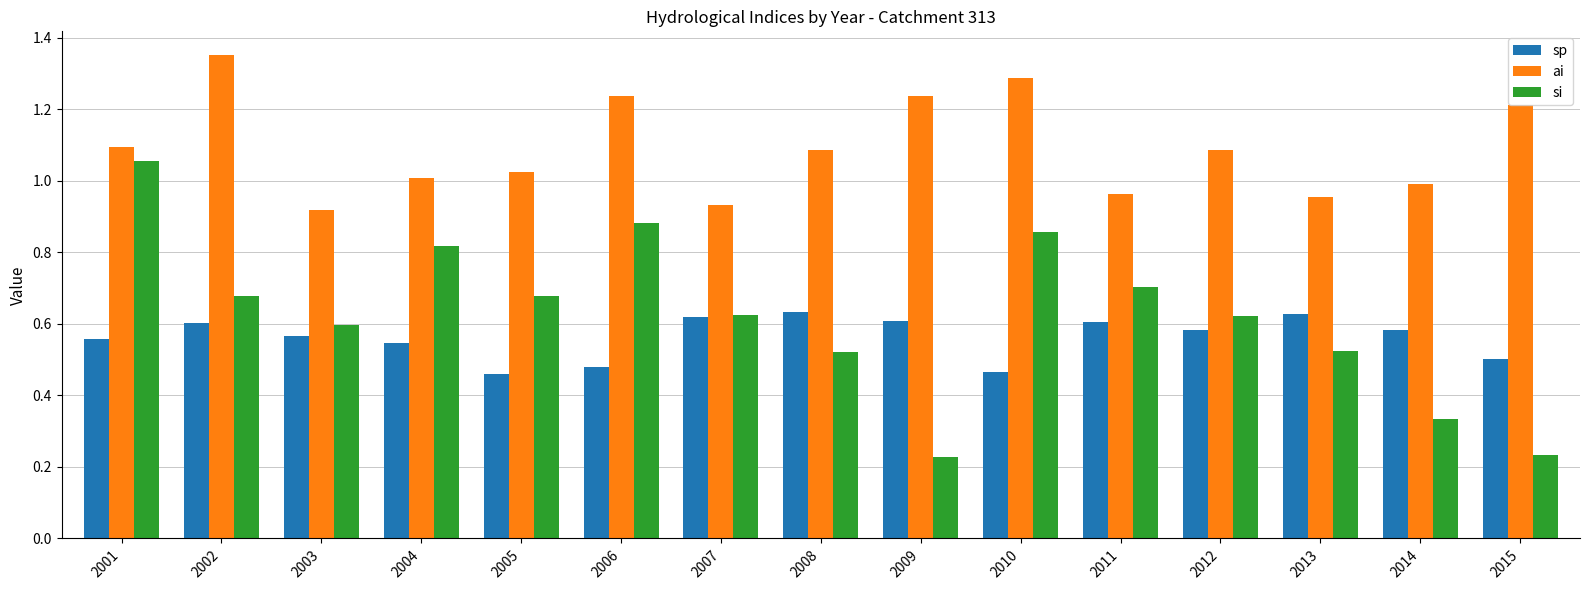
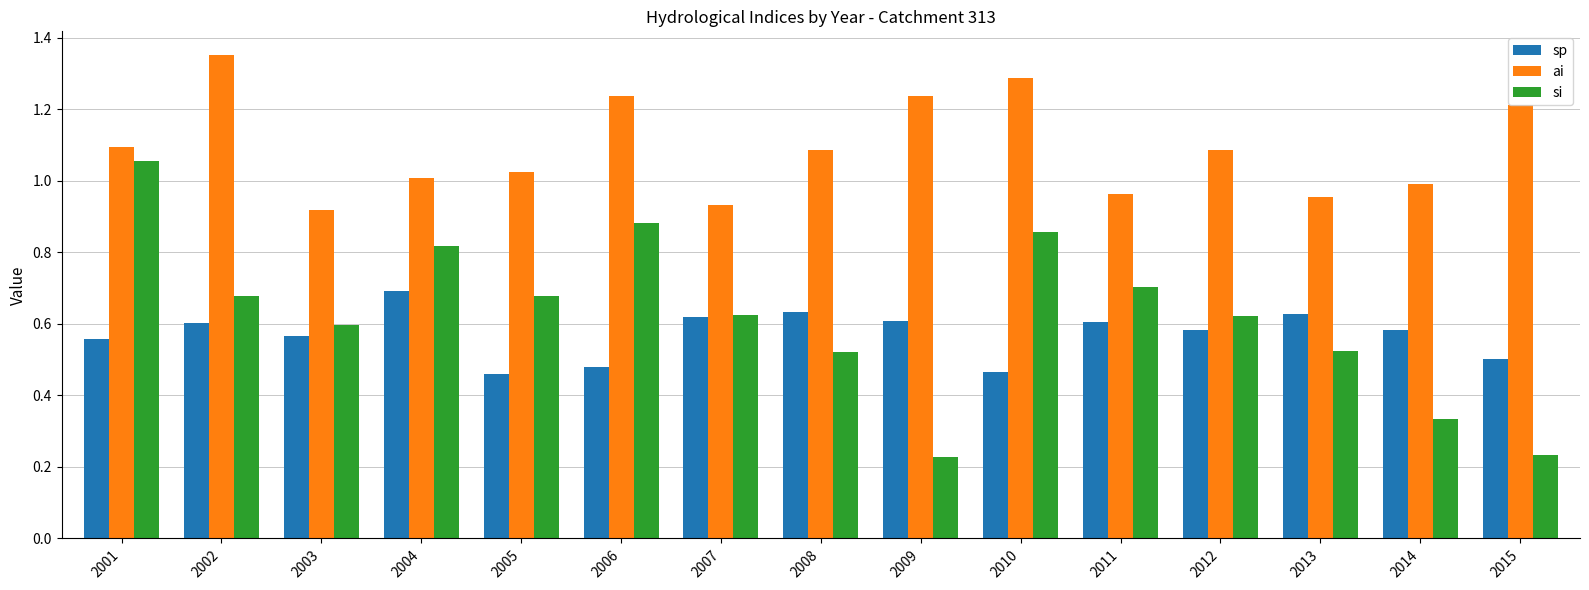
  {
    "sp": {
      "2001": 0.56,
      "2002": 0.60,
      "2003": 0.57,
-     "2004": 0.55,
+     "2004": 0.69,
      "2005": 0.46,
      "2006": 0.48,
      "2007": 0.62,
      "2008": 0.63,
      "2009": 0.61,
      "2010": 0.47,
      "2011": 0.61,
      "2012": 0.58,
      "2013": 0.63,
      "2014": 0.58,
      "2015": 0.50
    },
    "ai": {
      "2001": 1.09,
      "2002": 1.35,
      "2003": 0.92,
      "2004": 1.01,
      "2005": 1.03,
      "2006": 1.24,
      "2007": 0.93,
      "2008": 1.09,
      "2009": 1.24,
      "2010": 1.29,
      "2011": 0.96,
      "2012": 1.09,
      "2013": 0.96,
      "2014": 0.99
    },
    "si": {
      "2001": 1.05,
      "2002": 0.68,
      "2003": 0.60,
      "2004": 0.82,
      "2005": 0.68,
      "2006": 0.88,
      "2007": 0.62,
      "2008": 0.52,
      "2009": 0.23,
      "2010": 0.86,
      "2011": 0.70,
      "2012": 0.62,
      "2013": 0.52,
      "2014": 0.33,
      "2015": 0.23
    }
  }
